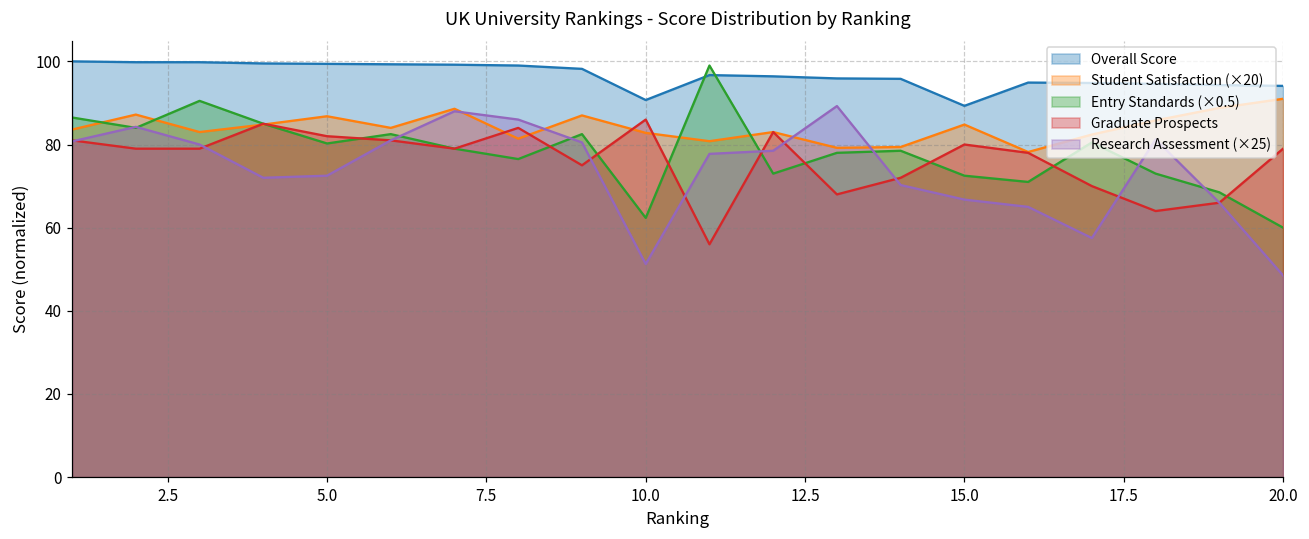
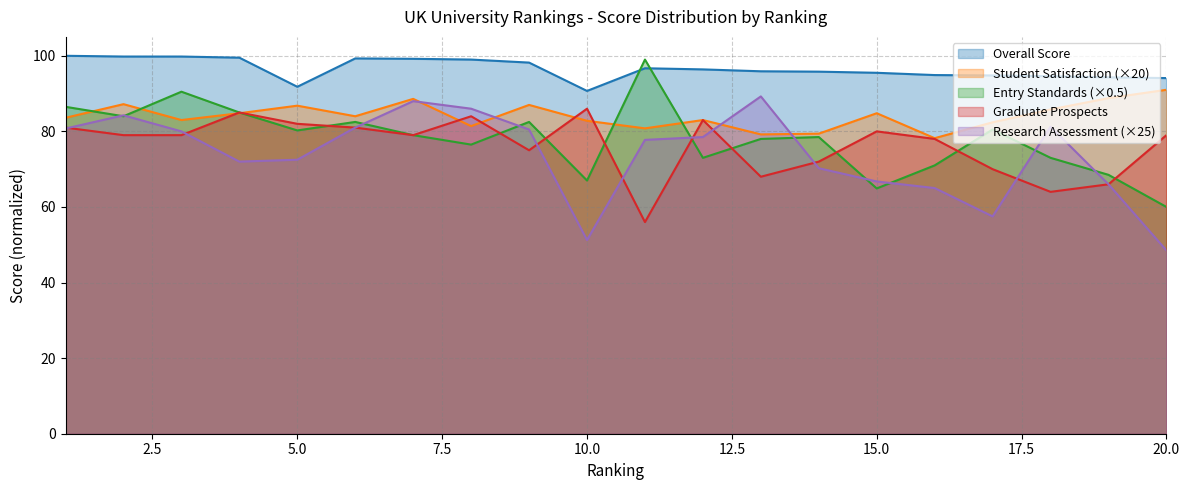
  {
    "Overall Score": {
-     "5.0": 99,
+     "5.0": 92,
      "10.0": 91,
-     "15.0": 89,
+     "15.0": 96,
      "20.0": 94
    },
    "Entry Standards (×0.5)": {
      "5.0": 80,
-     "10.0": 62,
-     "15.0": 73,
+     "10.0": 67,
+     "15.0": 65,
      "20.0": 60
    },
    "Research Assessment (×25)": {
      "5.0": 73,
      "10.0": 51,
      "15.0": 67,
      "20.0": 49
    }
  }
